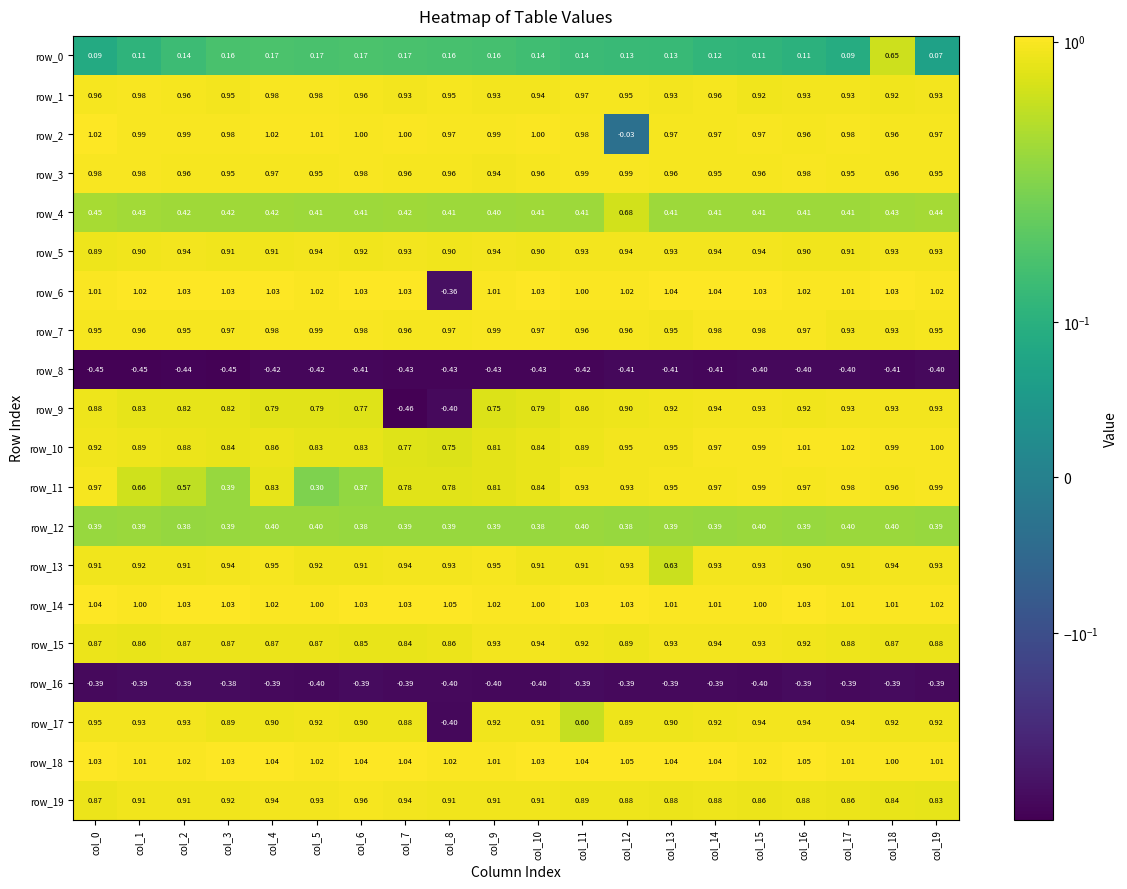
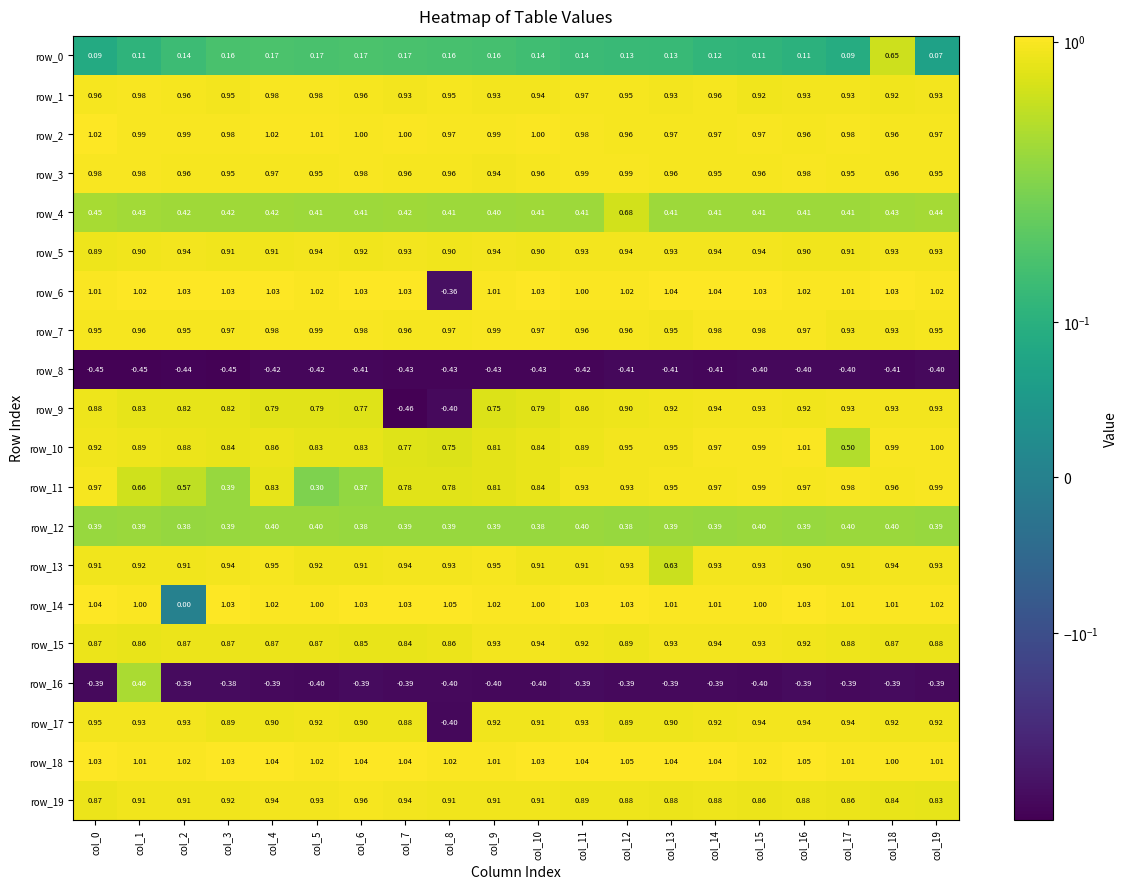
  {
    "row_2": {
      "col_0": 1.02,
      "col_1": 0.99,
      "col_2": 0.99,
      "col_3": 0.98,
      "col_4": 1.02,
      "col_5": 1.01,
      "col_6": 1.00,
      "col_7": 1.00,
      "col_8": 0.97,
      "col_9": 0.99,
      "col_10": 1.00,
      "col_11": 0.98,
-     "col_12": -0.03,
+     "col_12": 0.96,
      "col_13": 0.97,
      "col_14": 0.97,
      "col_15": 0.97,
      "col_16": 0.96,
      "col_17": 0.98,
      "col_18": 0.96,
      "col_19": 0.97
    },
    "row_10": {
      "col_0": 0.92,
      "col_1": 0.89,
      "col_2": 0.88,
      "col_3": 0.84,
      "col_4": 0.86,
      "col_5": 0.83,
      "col_6": 0.83,
      "col_7": 0.77,
      "col_8": 0.75,
      "col_9": 0.81,
      "col_10": 0.84,
      "col_11": 0.89,
      "col_12": 0.95,
      "col_13": 0.95,
      "col_14": 0.97,
      "col_15": 0.99,
      "col_16": 1.01,
-     "col_17": 1.02,
+     "col_17": 0.50,
      "col_18": 0.99,
      "col_19": 1.00
    },
    "row_14": {
      "col_0": 1.04,
      "col_1": 1.00,
-     "col_2": 1.03,
+     "col_2": 0.00,
      "col_3": 1.03,
      "col_4": 1.02,
      "col_5": 1.00,
      "col_6": 1.03,
      "col_7": 1.03,
      "col_8": 1.05,
      "col_9": 1.02,
      "col_10": 1.00,
      "col_11": 1.03,
      "col_12": 1.03,
      "col_13": 1.01,
      "col_14": 1.01,
      "col_15": 1.00,
      "col_16": 1.03,
      "col_17": 1.01,
      "col_18": 1.01,
      "col_19": 1.02
    },
    "row_16": {
      "col_0": -0.39,
-     "col_1": -0.39,
+     "col_1": 0.46,
      "col_2": -0.39,
      "col_3": -0.38,
      "col_4": -0.39,
      "col_5": -0.40,
      "col_6": -0.39,
      "col_7": -0.39,
      "col_8": -0.40,
      "col_9": -0.40,
      "col_10": -0.40,
      "col_11": -0.39,
      "col_12": -0.39,
      "col_13": -0.39,
      "col_14": -0.39,
      "col_15": -0.40,
      "col_16": -0.39,
      "col_17": -0.39,
      "col_18": -0.39,
      "col_19": -0.39
    },
    "row_17": {
      "col_0": 0.95,
      "col_1": 0.93,
      "col_2": 0.93,
      "col_3": 0.89,
      "col_4": 0.90,
      "col_5": 0.92,
      "col_6": 0.90,
      "col_7": 0.88,
      "col_8": -0.40,
      "col_9": 0.92,
      "col_10": 0.91,
-     "col_11": 0.60,
+     "col_11": 0.93,
      "col_12": 0.89,
      "col_13": 0.90,
      "col_14": 0.92,
      "col_15": 0.94,
      "col_16": 0.94,
      "col_17": 0.94,
      "col_18": 0.92,
      "col_19": 0.92
    }
  }
